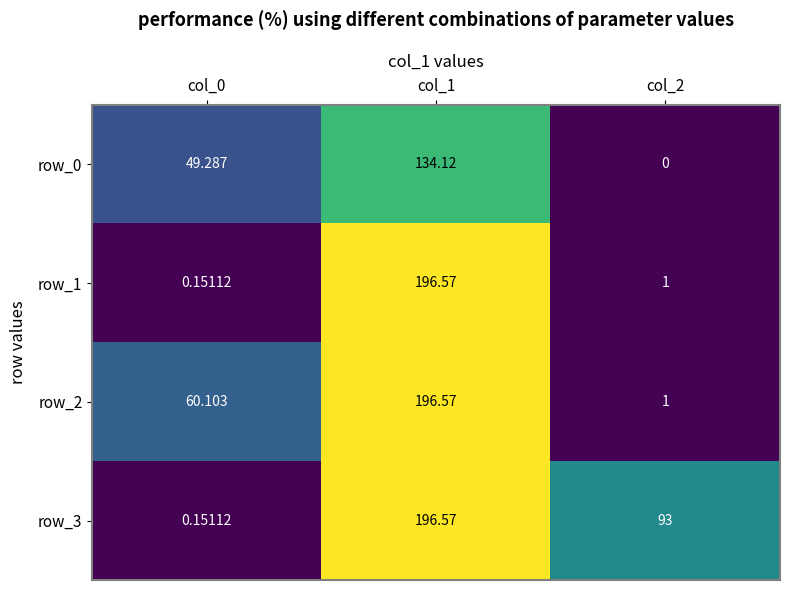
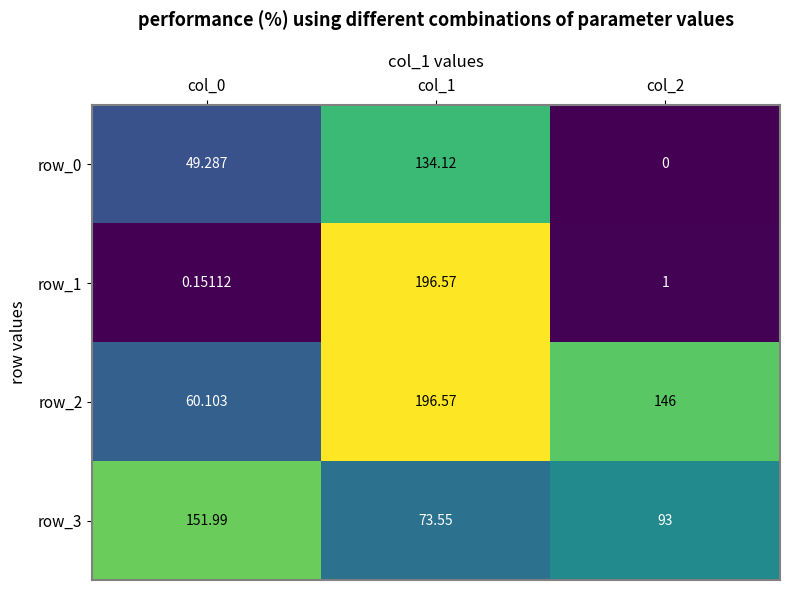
  {
    "row_0": {
      "col_0": 49.287,
      "col_1": 134.12,
      "col_2": 0
    },
    "row_1": {
      "col_0": 0.15112,
      "col_1": 196.57,
      "col_2": 1
    },
    "row_2": {
      "col_0": 60.103,
      "col_1": 196.57,
-     "col_2": 1
+     "col_2": 146
    },
    "row_3": {
-     "col_0": 0.15112,
-     "col_1": 196.57,
+     "col_0": 151.99,
+     "col_1": 73.55,
      "col_2": 93
    }
  }
